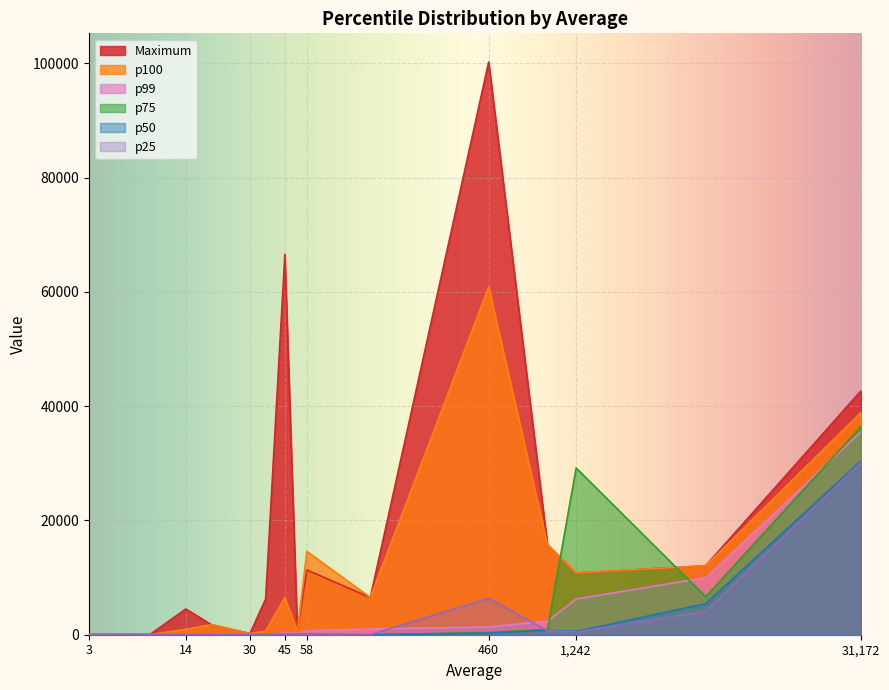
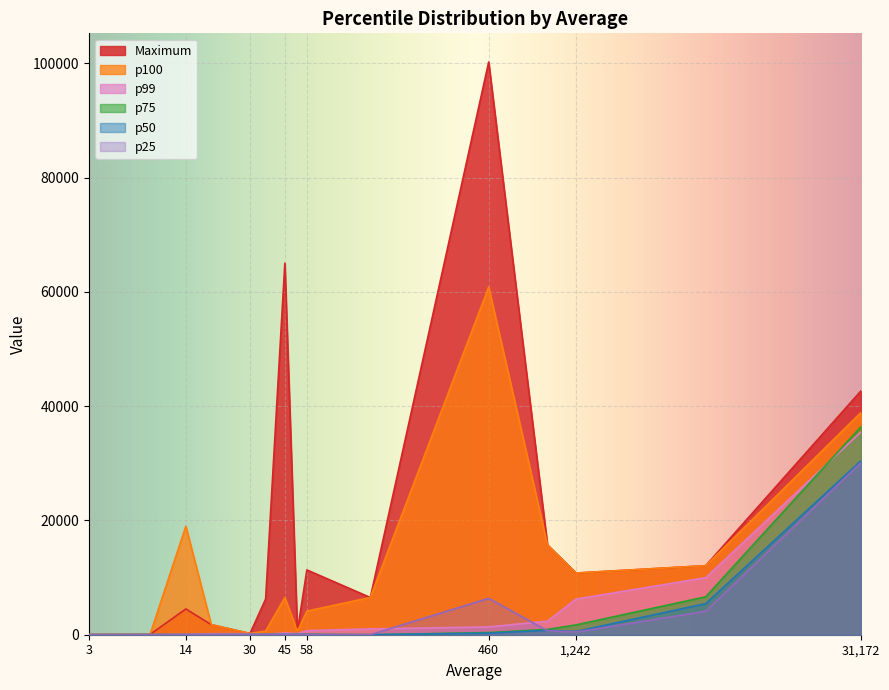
  {
    "Maximum": {
      "14": 5000,
-     "45": 67000,
+     "45": 65000,
      "58": 11000,
      "460": 100000,
      "31,172": 43000
    },
    "p100": {
-     "14": 1000,
+     "14": 19000,
      "45": 7000,
-     "58": 15000,
+     "58": 4000,
      "460": 61000,
      "31,172": 39000
    },
    "p99": {
      "58": 1000,
      "460": 1000,
      "1,242": 6000,
      "31,172": 35000
    },
    "p75": {
-     "1,242": 29000,
+     "1,242": 2000,
      "31,172": 36000
    },
    "p25": {
      "460": 6000
    }
  }
